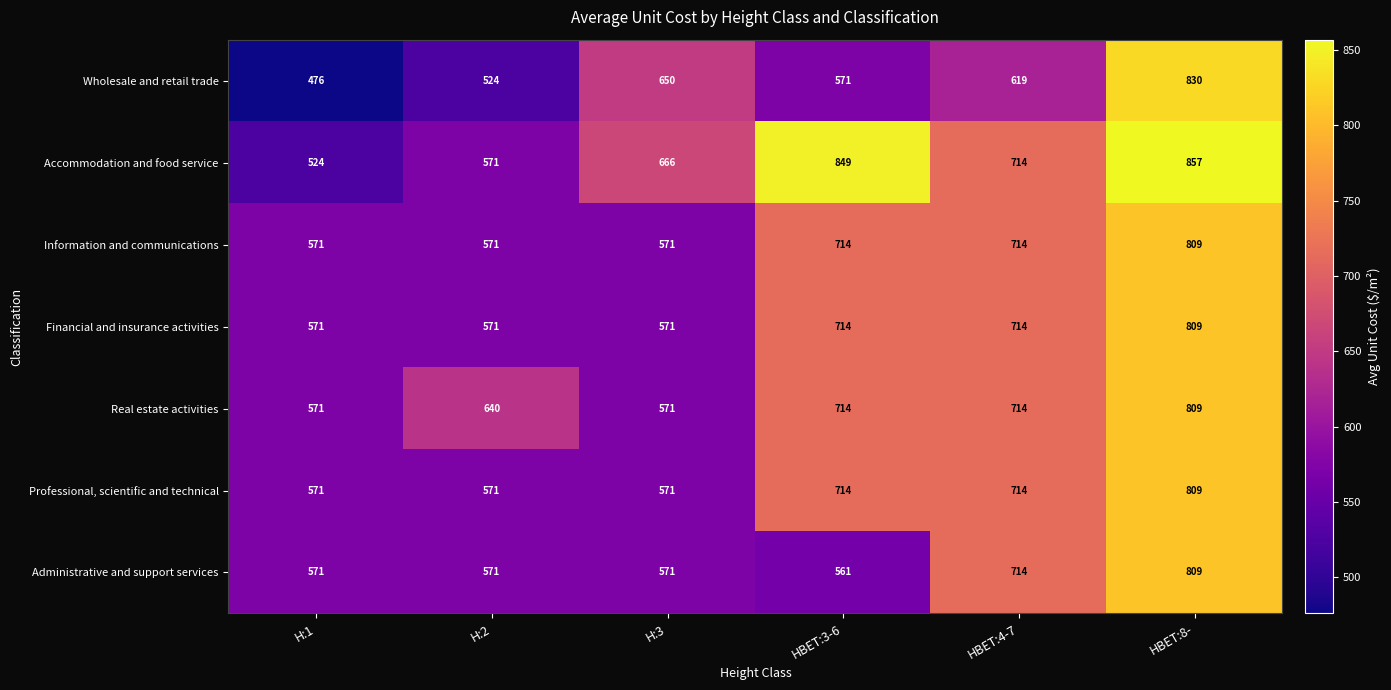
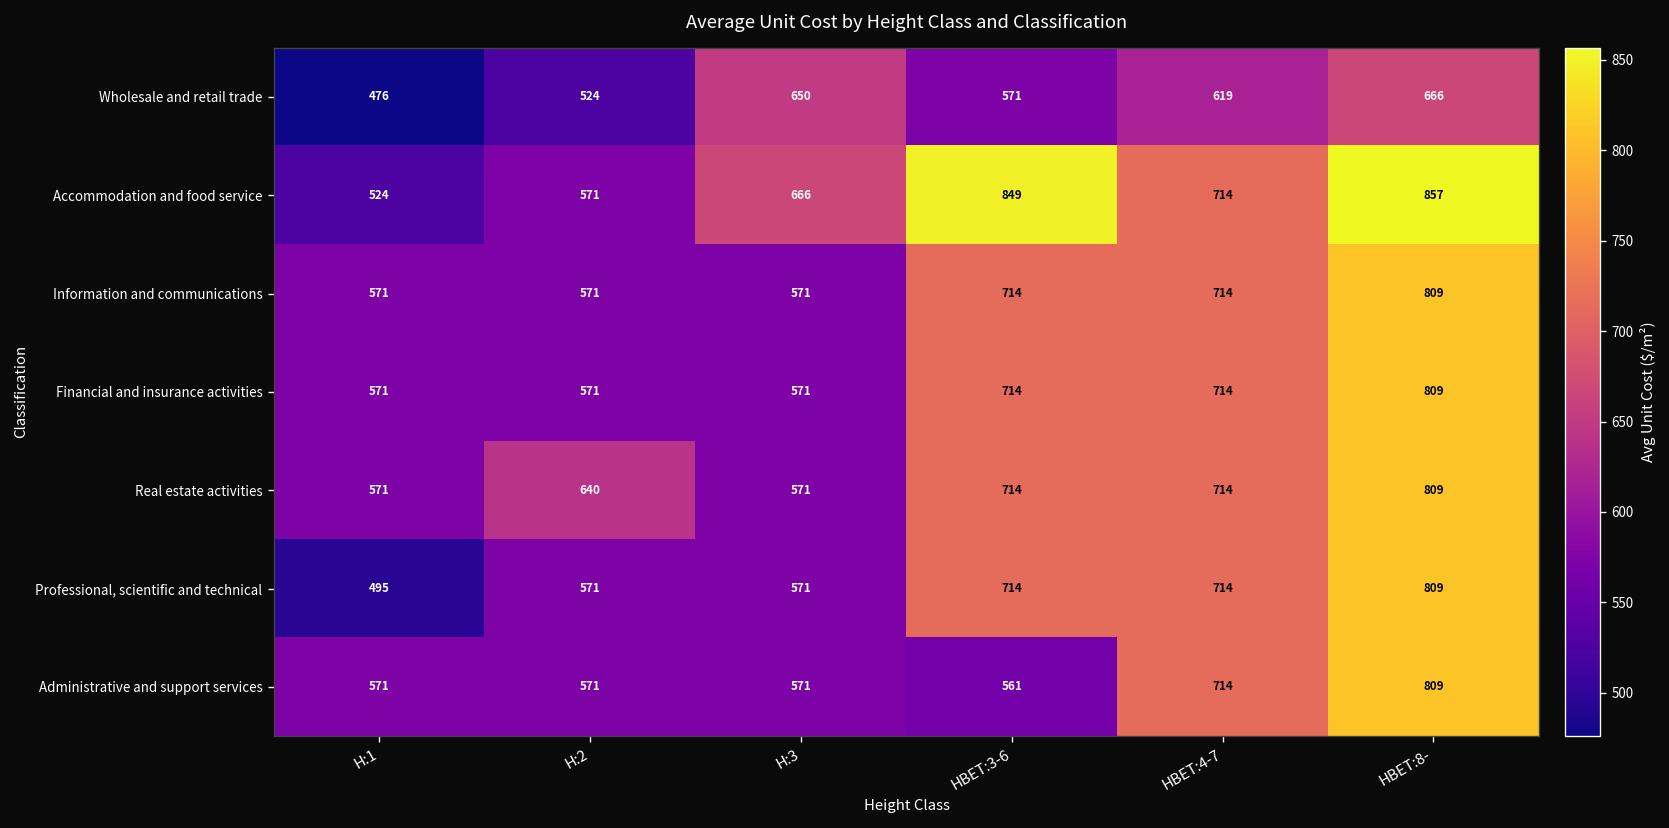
  {
    "Wholesale and retail trade": {
      "H:1": 476,
      "H:2": 524,
      "H:3": 650,
      "HBET:3-6": 571,
      "HBET:4-7": 619,
-     "HBET:8-": 830
+     "HBET:8-": 666
    },
    "Accommodation and food service": {
      "H:1": 524,
      "H:2": 571,
      "H:3": 666,
      "HBET:3-6": 849,
      "HBET:4-7": 714,
      "HBET:8-": 857
    },
    "Information and communications": {
      "H:1": 571,
      "H:2": 571,
      "H:3": 571,
      "HBET:3-6": 714,
      "HBET:4-7": 714,
      "HBET:8-": 809
    },
    "Financial and insurance activities": {
      "H:1": 571,
      "H:2": 571,
      "H:3": 571,
      "HBET:3-6": 714,
      "HBET:4-7": 714,
      "HBET:8-": 809
    },
    "Real estate activities": {
      "H:1": 571,
      "H:2": 640,
      "H:3": 571,
      "HBET:3-6": 714,
      "HBET:4-7": 714,
      "HBET:8-": 809
    },
    "Professional, scientific and technical": {
-     "H:1": 571,
+     "H:1": 495,
      "H:2": 571,
      "H:3": 571,
      "HBET:3-6": 714,
      "HBET:4-7": 714,
      "HBET:8-": 809
    },
    "Administrative and support services": {
      "H:1": 571,
      "H:2": 571,
      "H:3": 571,
      "HBET:3-6": 561,
      "HBET:4-7": 714,
      "HBET:8-": 809
    }
  }
